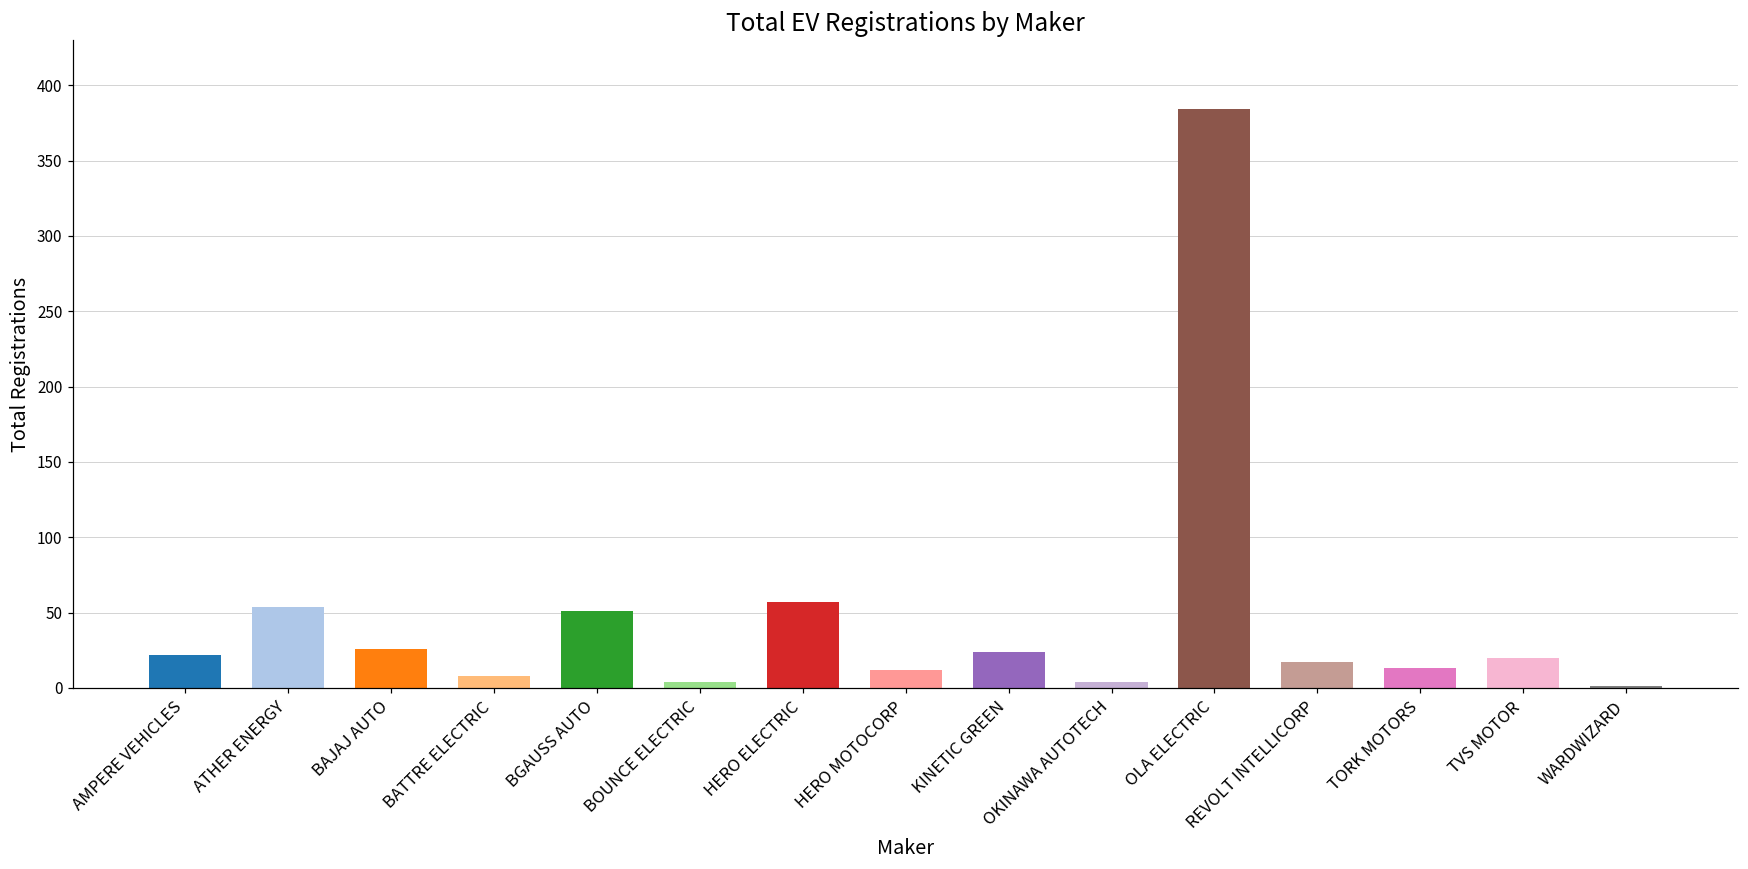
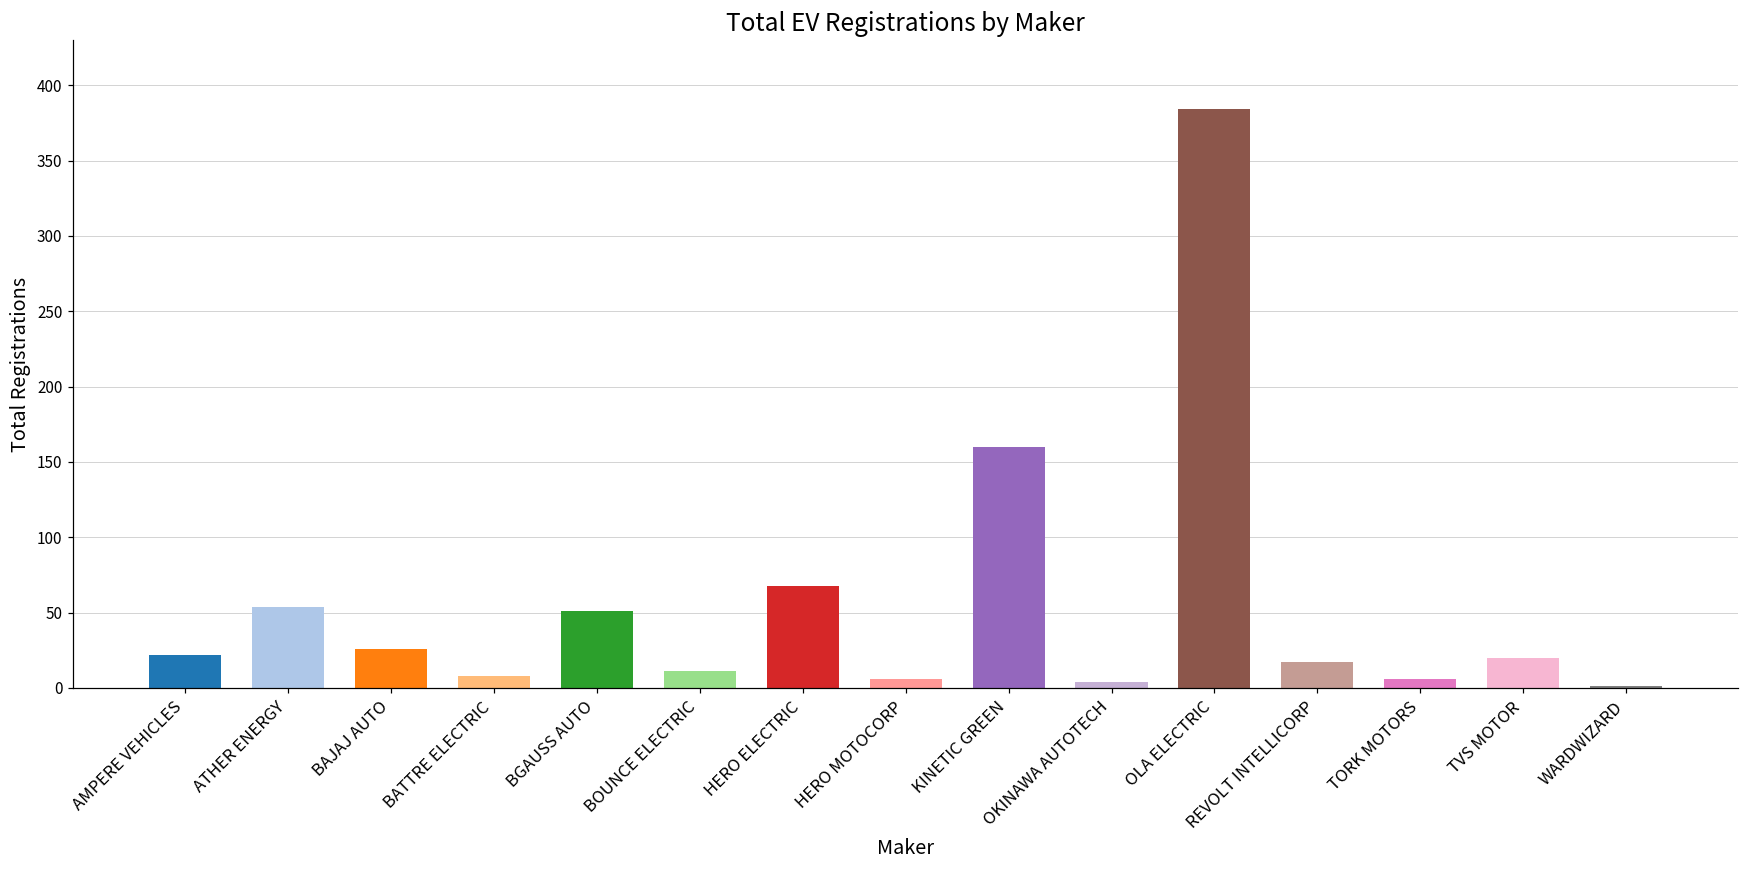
  {
    "AMPERE VEHICLES": 22,
    "ATHER ENERGY": 54,
    "BAJAJ AUTO": 26,
    "BATTRE ELECTRIC": 8,
    "BGAUSS AUTO": 51,
-   "BOUNCE ELECTRIC": 4,
-   "HERO ELECTRIC": 57,
-   "HERO MOTOCORP": 12,
-   "KINETIC GREEN": 24,
+   "BOUNCE ELECTRIC": 11,
+   "HERO ELECTRIC": 68,
+   "HERO MOTOCORP": 6,
+   "KINETIC GREEN": 160,
    "OKINAWA AUTOTECH": 4,
    "OLA ELECTRIC": 384,
    "REVOLT INTELLICORP": 17,
-   "TORK MOTORS": 13,
+   "TORK MOTORS": 6,
    "TVS MOTOR": 20
  }
